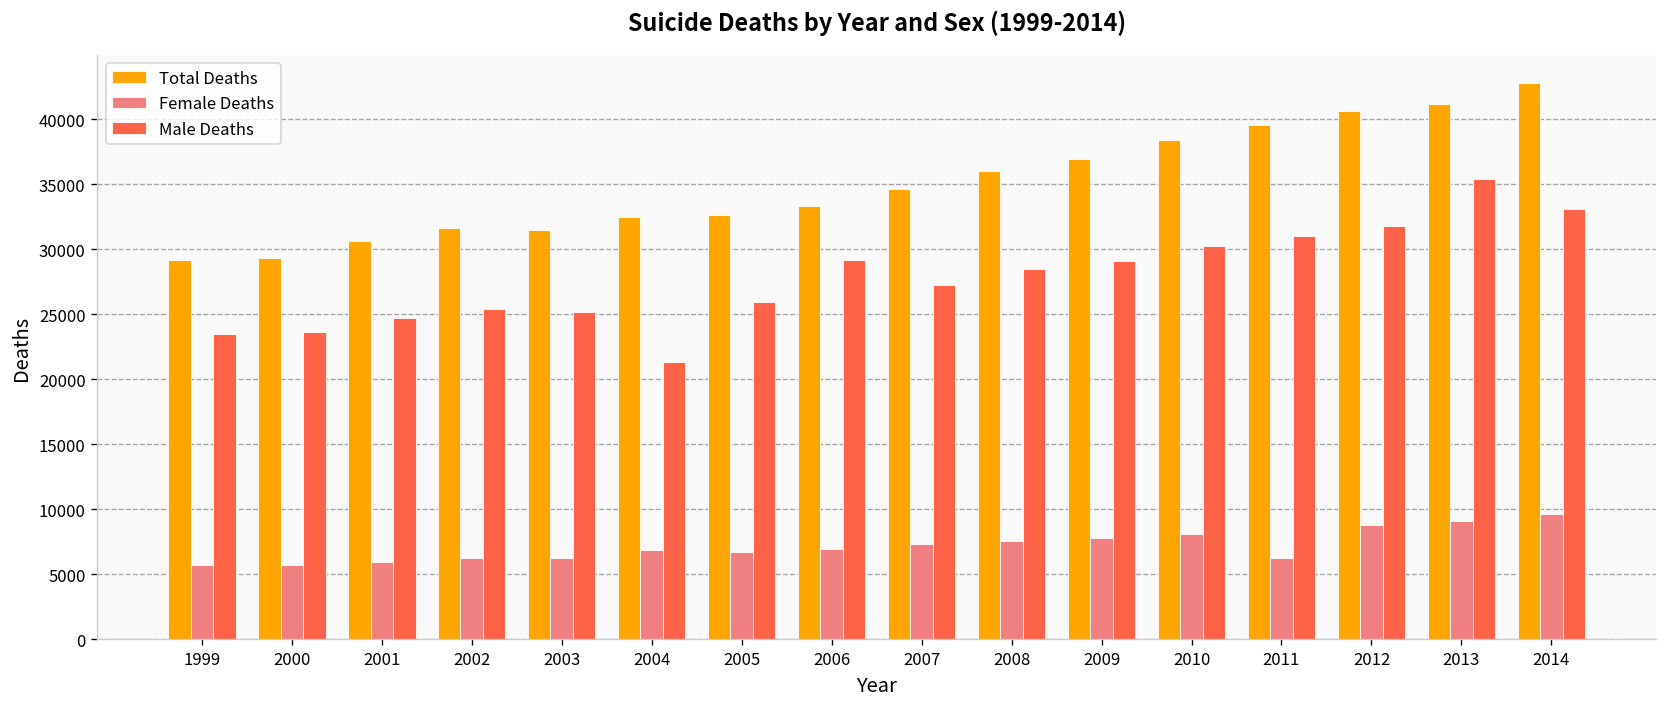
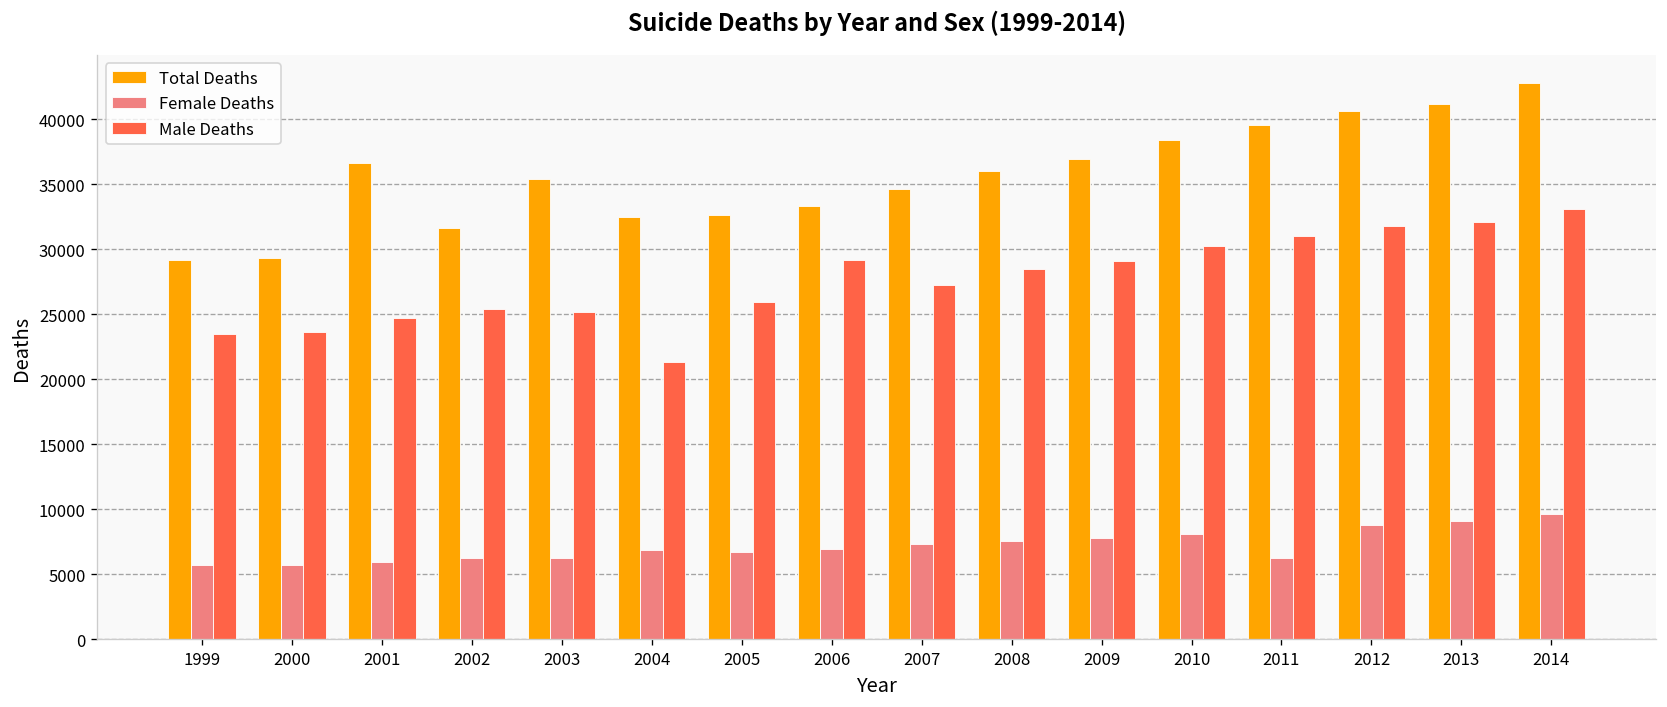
  {
    "Total Deaths": {
      "1999": 29200,
      "2000": 29400,
-     "2001": 30600,
+     "2001": 36600,
      "2002": 31700,
-     "2003": 31500,
+     "2003": 35400,
      "2004": 32400,
      "2005": 32600,
      "2006": 33300,
      "2007": 34600,
      "2008": 36000,
      "2009": 36900,
      "2010": 38400,
      "2011": 39500,
      "2012": 40600,
      "2013": 41100,
      "2014": 42800
    },
    "Female Deaths": {
      "1999": 5700,
      "2000": 5700,
      "2001": 6000,
      "2002": 6200,
      "2003": 6300,
      "2004": 6900,
      "2005": 6700,
      "2006": 7000,
      "2007": 7300,
      "2008": 7600,
      "2009": 7800,
      "2010": 8100,
      "2011": 6200,
      "2012": 8800,
      "2013": 9100,
      "2014": 9700
    },
    "Male Deaths": {
      "1999": 23500,
      "2000": 23600,
      "2001": 24700,
      "2002": 25400,
      "2003": 25200,
      "2004": 21400,
      "2005": 25900,
      "2006": 29200,
      "2007": 27300,
      "2008": 28500,
      "2009": 29100,
      "2010": 30300,
      "2011": 31000,
      "2012": 31800,
-     "2013": 35400,
+     "2013": 32100,
      "2014": 33100
    }
  }
